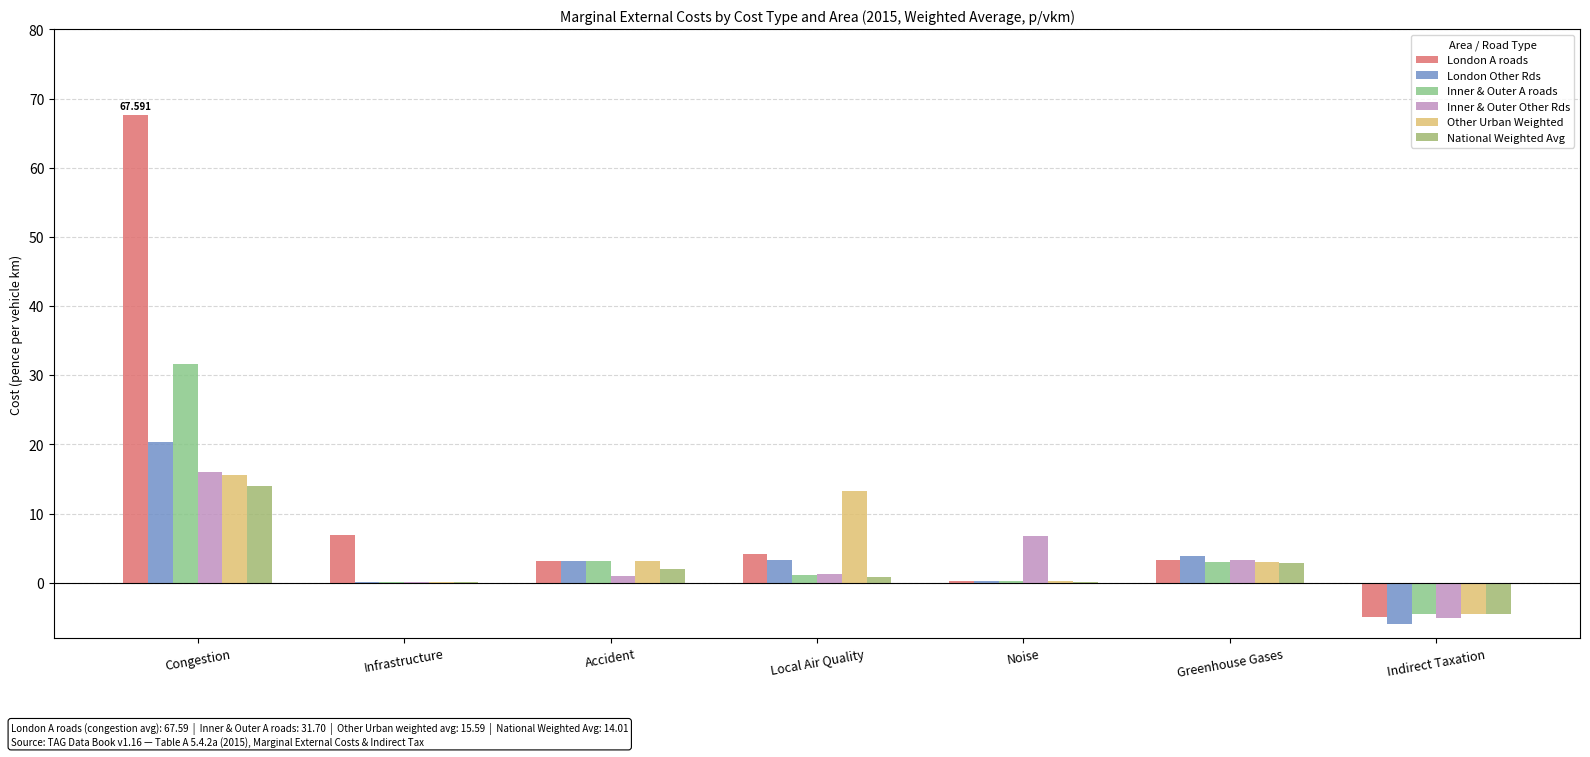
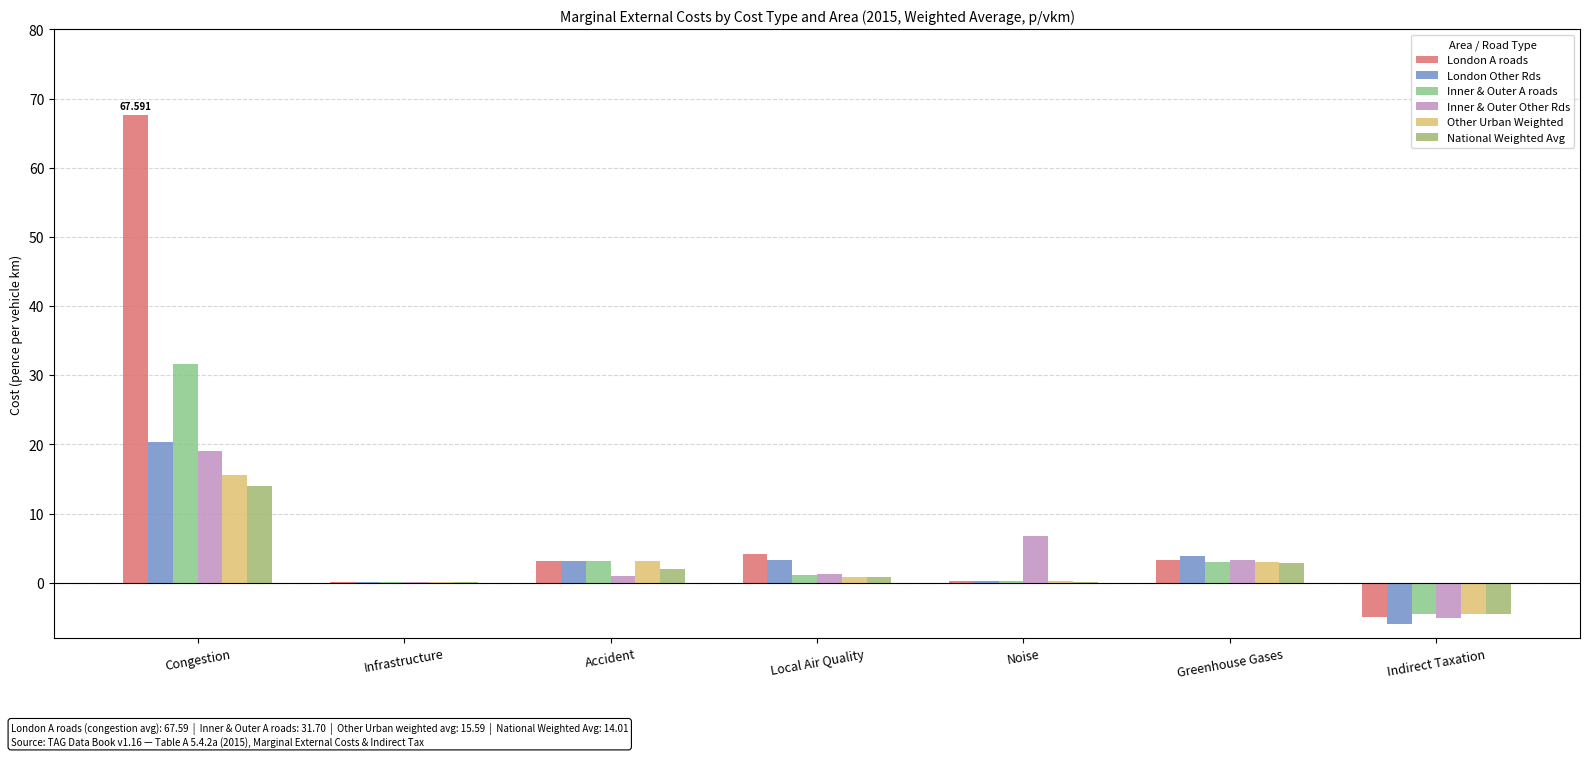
  {
    "London A roads": {
-     "Infrastructure": 7,
+     "Infrastructure": 0,
      "Accident": 3,
      "Local Air Quality": 4,
      "Greenhouse Gases": 3,
      "Indirect Taxation": -5
    },
    "London Other Rds": {
      "Congestion": 20,
      "Accident": 3,
      "Local Air Quality": 3,
      "Greenhouse Gases": 4,
      "Indirect Taxation": -6
    },
    "Inner & Outer Other Rds": {
-     "Congestion": 16,
+     "Congestion": 19,
      "Accident": 1,
      "Local Air Quality": 1,
      "Noise": 7,
      "Greenhouse Gases": 3,
      "Indirect Taxation": -5
    },
    "Other Urban Weighted": {
      "Congestion": 16,
      "Accident": 3,
-     "Local Air Quality": 13,
+     "Local Air Quality": 1,
      "Greenhouse Gases": 3,
      "Indirect Taxation": -5
    }
  }
